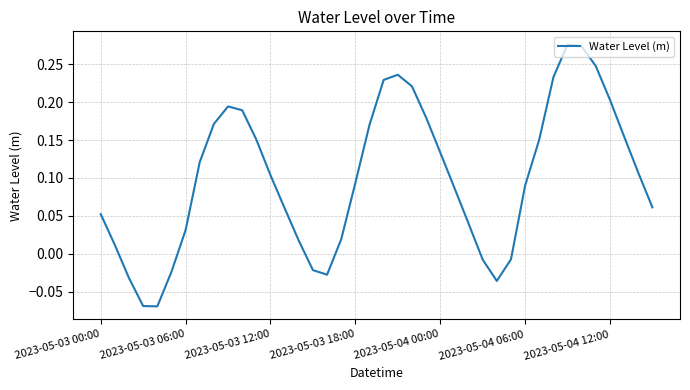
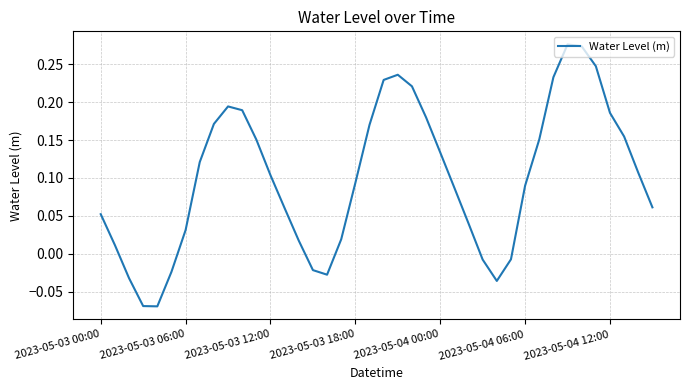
  {
    "2023-05-03 00:00": 0.05,
    "2023-05-03 06:00": 0.03,
    "2023-05-03 12:00": 0.10,
    "2023-05-03 18:00": 0.09,
    "2023-05-04 00:00": 0.13,
    "2023-05-04 06:00": 0.09,
-   "2023-05-04 12:00": 0.20
+   "2023-05-04 12:00": 0.19
  }
